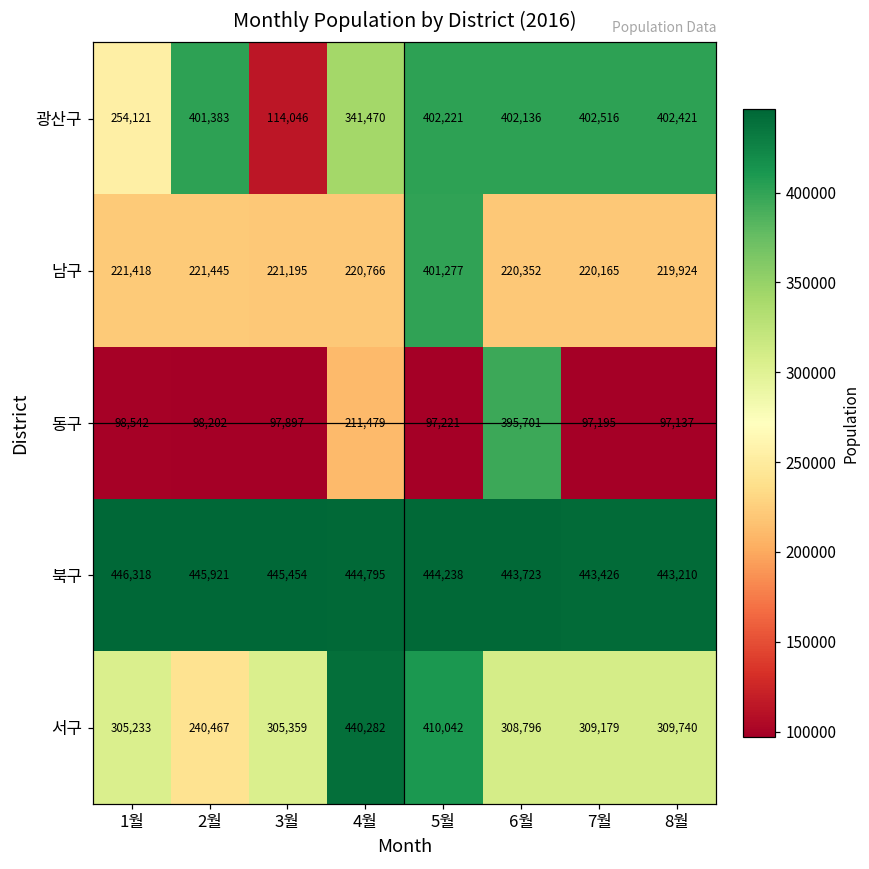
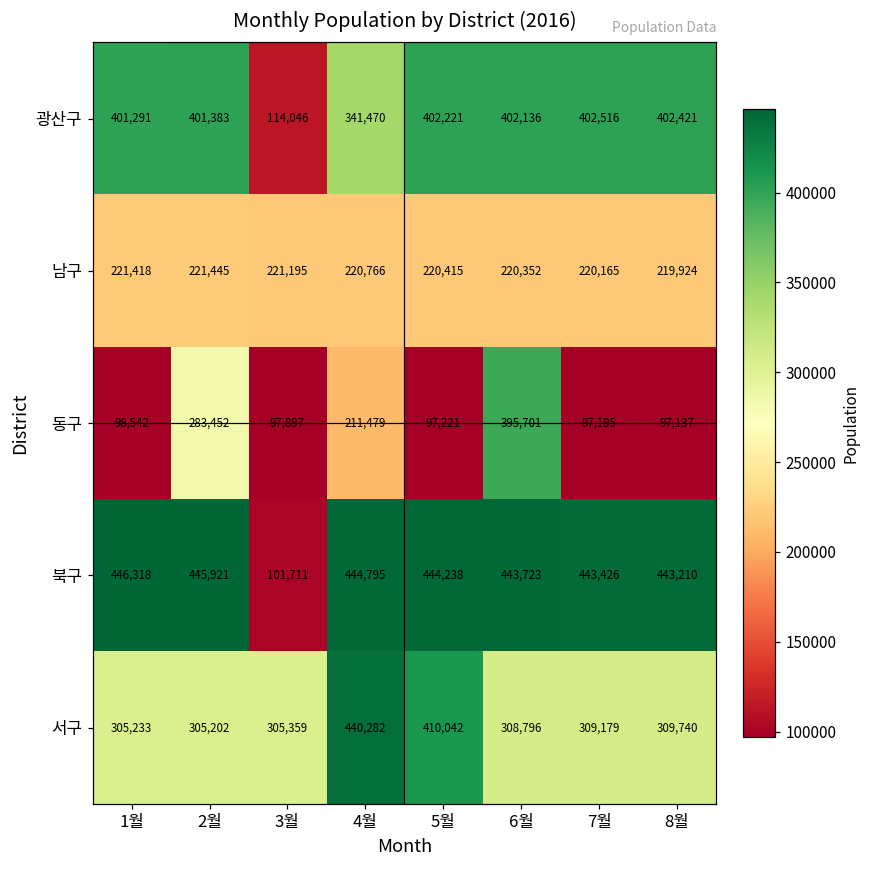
  {
    "광산구": {
-     "1월": "254,121",
+     "1월": "401,291",
      "2월": "401,383",
      "3월": "114,046",
      "4월": "341,470",
      "5월": "402,221",
      "6월": "402,136",
      "7월": "402,516",
      "8월": "402,421"
    },
    "남구": {
      "1월": "221,418",
      "2월": "221,445",
      "3월": "221,195",
      "4월": "220,766",
-     "5월": "401,277",
+     "5월": "220,415",
      "6월": "220,352",
      "7월": "220,165",
      "8월": "219,924"
    },
    "동구": {
      "1월": "98,542",
-     "2월": "98,202",
+     "2월": "283,452",
      "3월": "97,897",
      "4월": "211,479",
      "5월": "97,221",
      "6월": "395,701",
      "7월": "97,195",
      "8월": "97,137"
    },
    "북구": {
      "1월": "446,318",
      "2월": "445,921",
-     "3월": "445,454",
+     "3월": "101,711",
      "4월": "444,795",
      "5월": "444,238",
      "6월": "443,723",
      "7월": "443,426",
      "8월": "443,210"
    },
    "서구": {
      "1월": "305,233",
-     "2월": "240,467",
+     "2월": "305,202",
      "3월": "305,359",
      "4월": "440,282",
      "5월": "410,042",
      "6월": "308,796",
      "7월": "309,179",
      "8월": "309,740"
    }
  }
